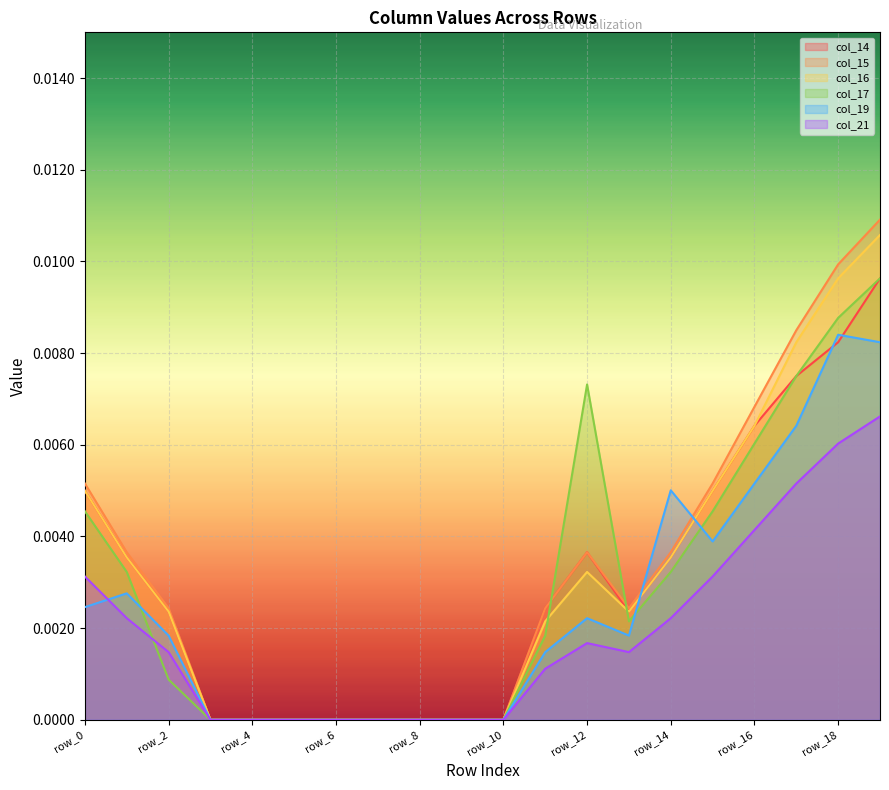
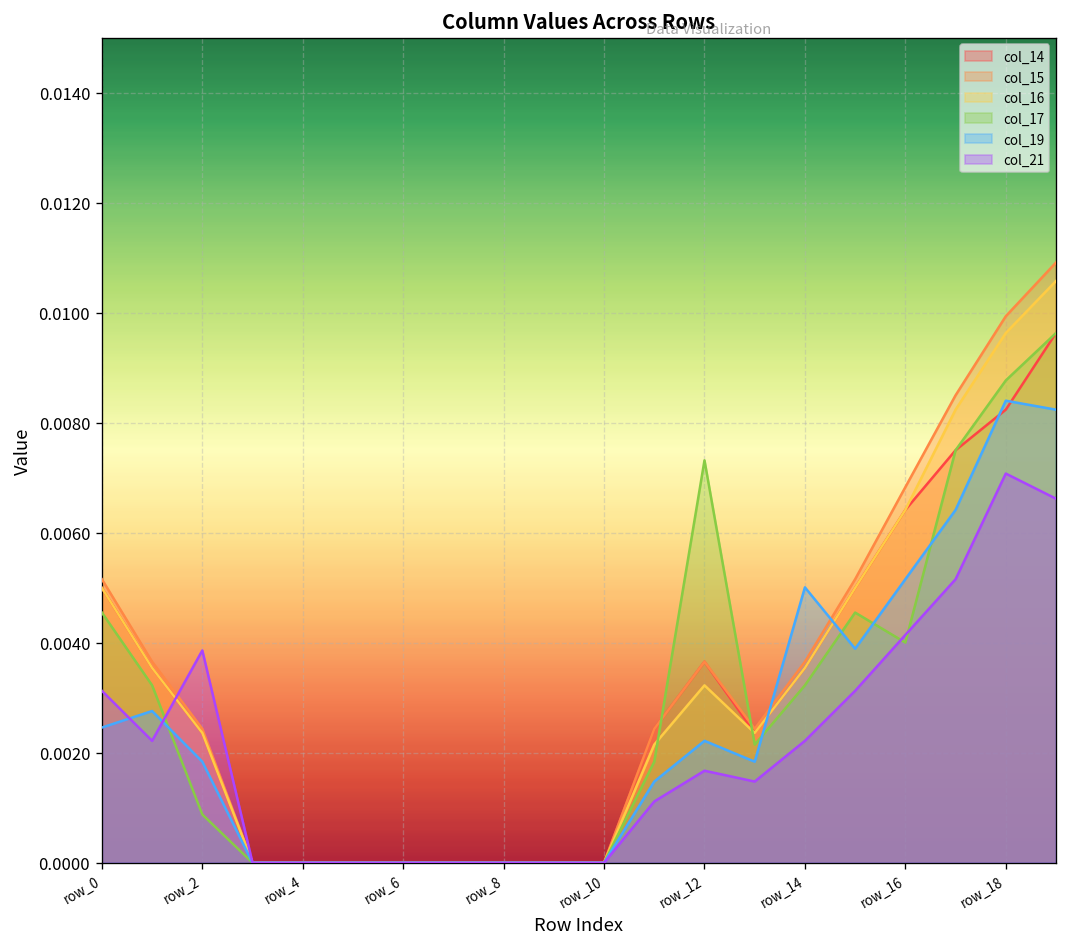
  {
    "col_17": {
      "row_0": 0.0045,
      "row_2": 0.0009,
      "row_12": 0.0073,
      "row_14": 0.0032,
-     "row_16": 0.0060,
+     "row_16": 0.0040,
      "row_18": 0.0088
    },
    "col_19": {
      "row_0": 0.0025,
      "row_2": 0.0018,
      "row_12": 0.0022,
      "row_14": 0.0050,
      "row_16": 0.0052,
      "row_18": 0.0084
    },
    "col_21": {
      "row_0": 0.0031,
-     "row_2": 0.0015,
+     "row_2": 0.0039,
      "row_12": 0.0017,
      "row_14": 0.0022,
      "row_16": 0.0041,
-     "row_18": 0.0060
+     "row_18": 0.0071
    }
  }
